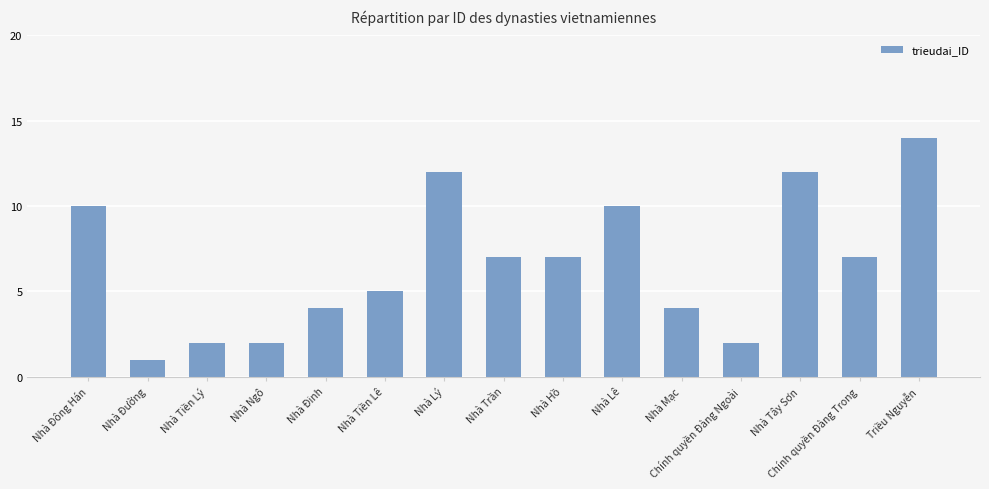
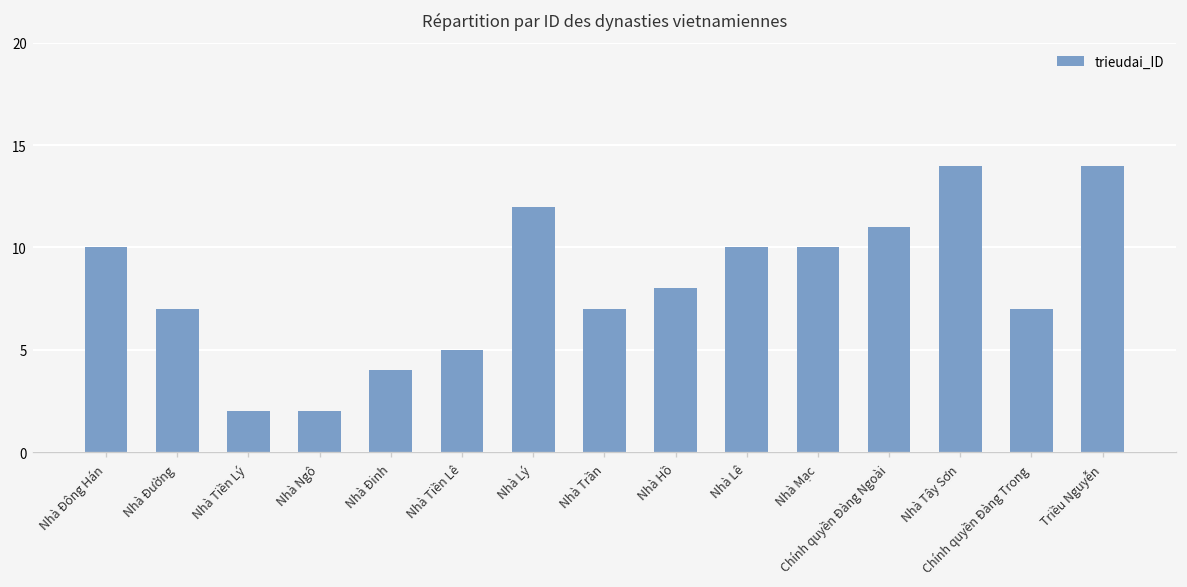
  {
    "Nhà Đông Hán": 10,
-   "Nhà Đường": 1,
+   "Nhà Đường": 7,
    "Nhà Tiền Lý": 2,
    "Nhà Ngô": 2,
    "Nhà Đinh": 4,
    "Nhà Tiền Lê": 5,
    "Nhà Lý": 12,
    "Nhà Trần": 7,
-   "Nhà Hồ": 7,
+   "Nhà Hồ": 8,
    "Nhà Lê": 10,
-   "Nhà Mạc": 4,
-   "Chính quyền Đàng Ngoài": 2,
-   "Nhà Tây Sơn": 12,
+   "Nhà Mạc": 10,
+   "Chính quyền Đàng Ngoài": 11,
+   "Nhà Tây Sơn": 14,
    "Chính quyền Đàng Trong": 7,
    "Triều Nguyễn": 14
  }
